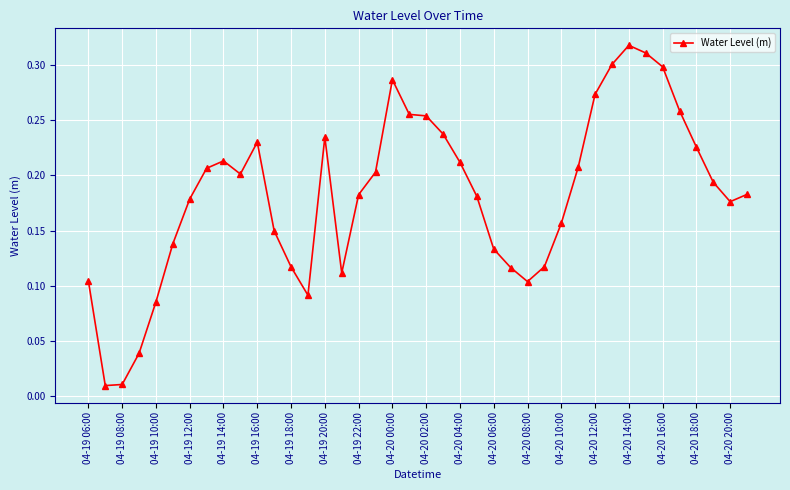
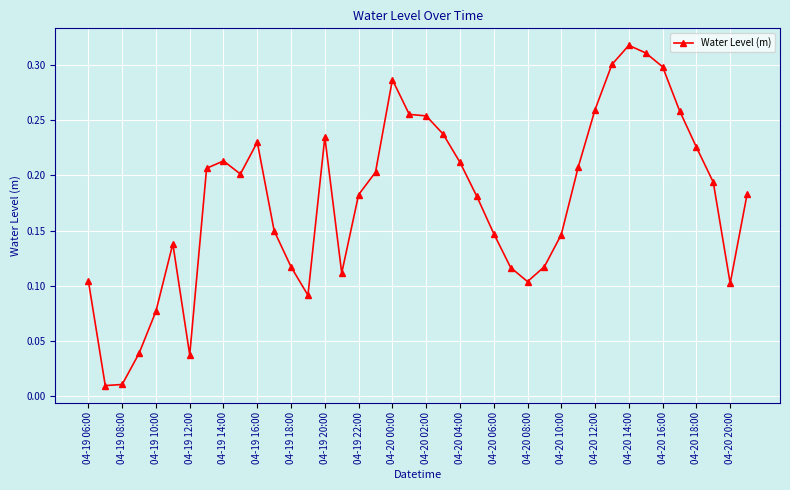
  {
    "04-19 06:00": 0.104,
    "04-19 08:00": 0.010,
-   "04-19 10:00": 0.085,
-   "04-19 12:00": 0.179,
+   "04-19 10:00": 0.077,
+   "04-19 12:00": 0.037,
    "04-19 14:00": 0.213,
    "04-19 16:00": 0.230,
    "04-19 18:00": 0.117,
    "04-19 20:00": 0.235,
    "04-19 22:00": 0.183,
    "04-20 00:00": 0.287,
    "04-20 02:00": 0.254,
    "04-20 04:00": 0.212,
-   "04-20 06:00": 0.133,
+   "04-20 06:00": 0.147,
    "04-20 08:00": 0.104,
-   "04-20 10:00": 0.157,
-   "04-20 12:00": 0.274,
+   "04-20 10:00": 0.146,
+   "04-20 12:00": 0.260,
    "04-20 14:00": 0.318,
    "04-20 16:00": 0.299,
    "04-20 18:00": 0.226,
-   "04-20 20:00": 0.176
+   "04-20 20:00": 0.102
  }
